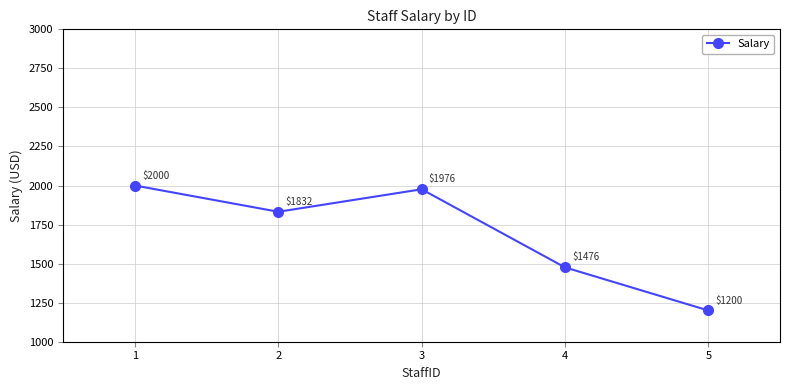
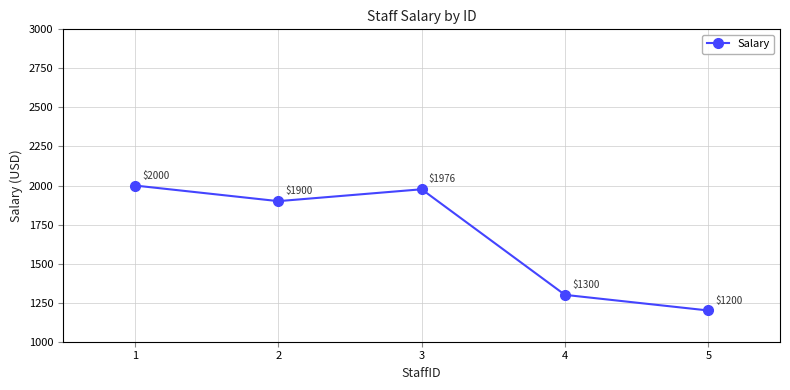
  {
    "1": "$2000",
-   "2": "$1832",
+   "2": "$1900",
    "3": "$1976",
-   "4": "$1476",
+   "4": "$1300",
    "5": "$1200"
  }
